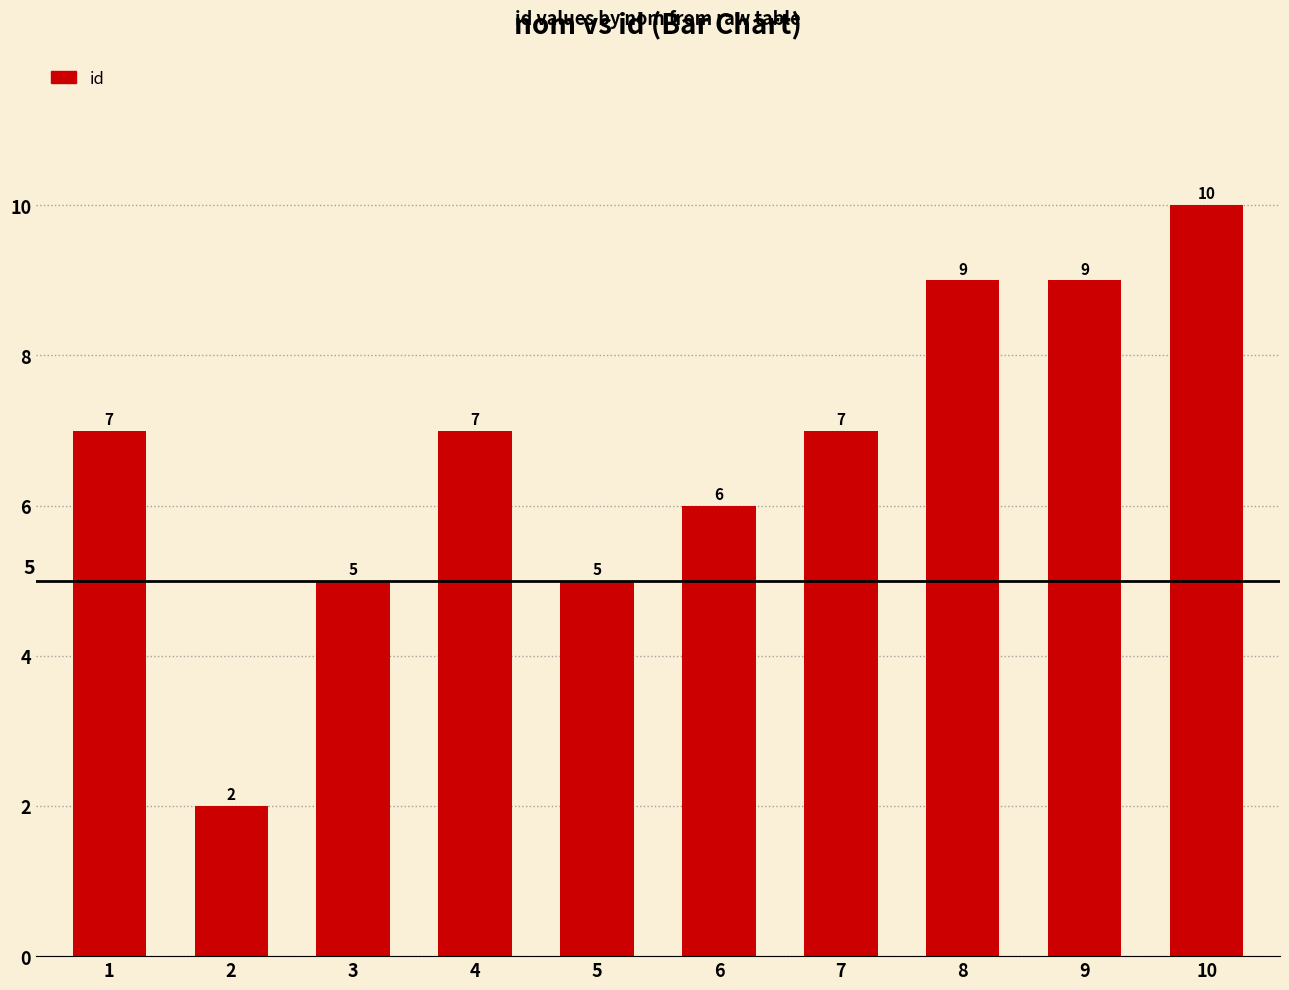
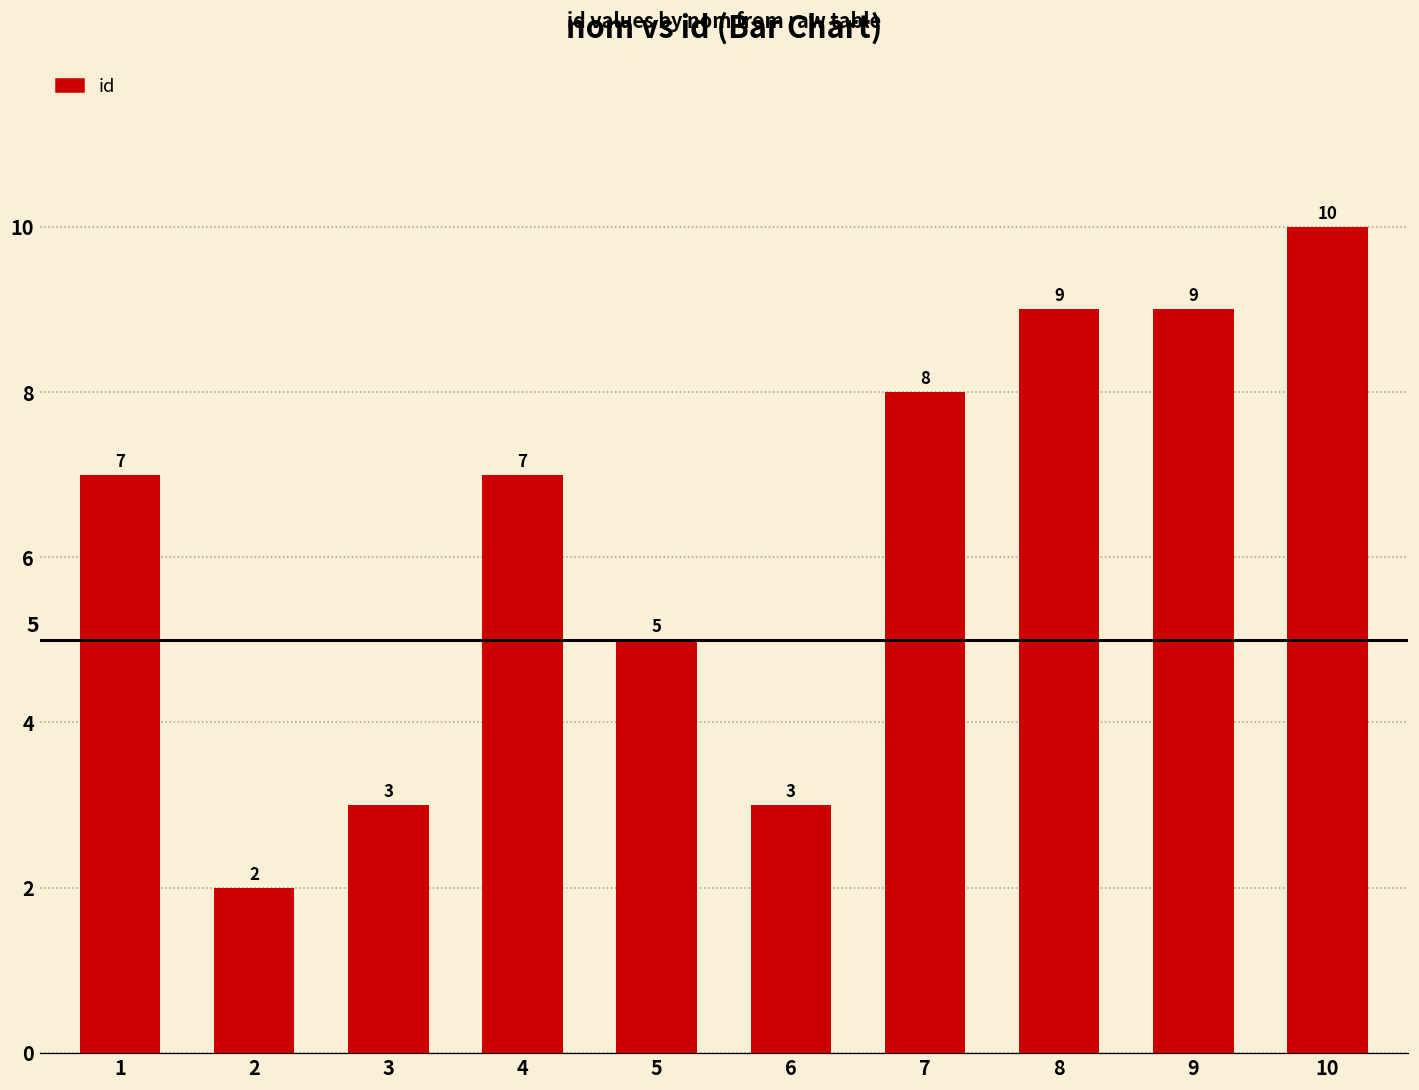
  {
    "1": 7,
    "2": 2,
-   "3": 5,
+   "3": 3,
    "4": 7,
    "5": 5,
-   "6": 6,
-   "7": 7,
+   "6": 3,
+   "7": 8,
    "8": 9,
    "9": 9,
    "10": 10
  }
